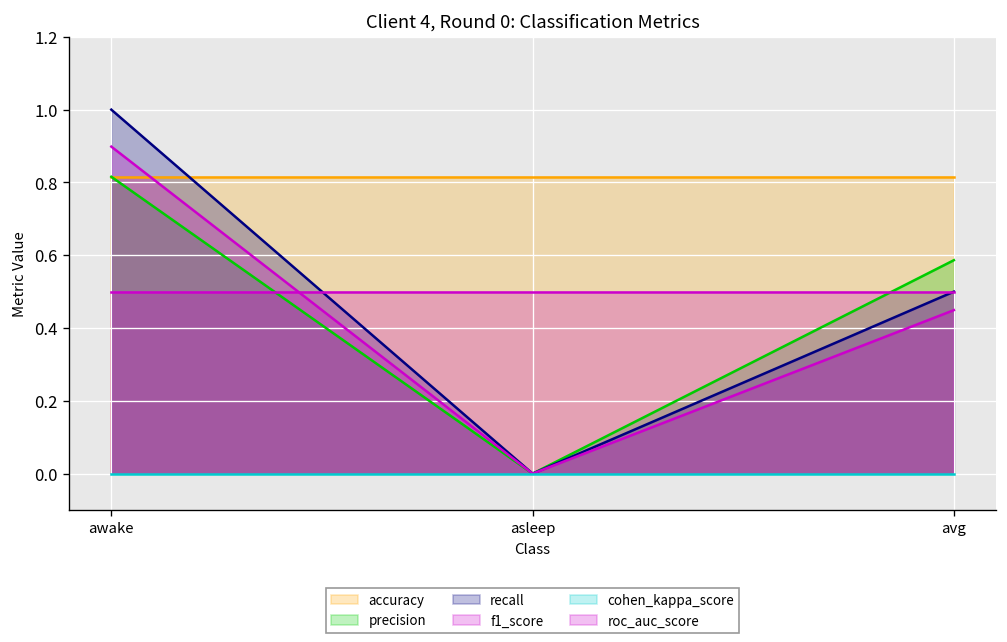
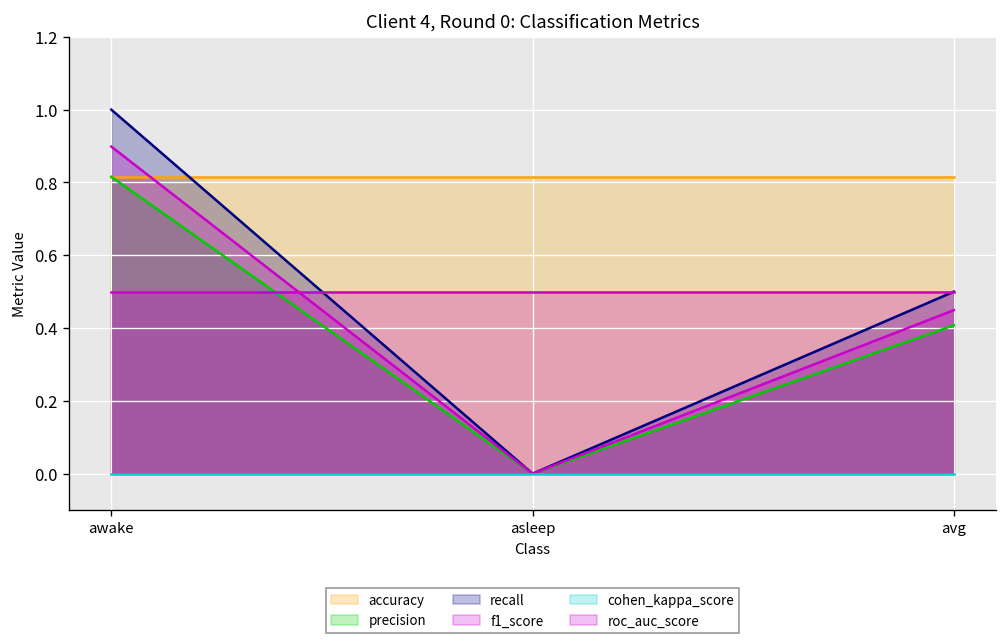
  {
    "accuracy": {
      "asleep": 0.82,
      "avg": 0.82
    },
    "precision": {
-     "avg": 0.59
+     "avg": 0.41
    },
    "recall": {
      "awake": 1.00
    },
    "cohen_kappa_score": {
      "awake": 0.00,
      "avg": 0.00
    }
  }
